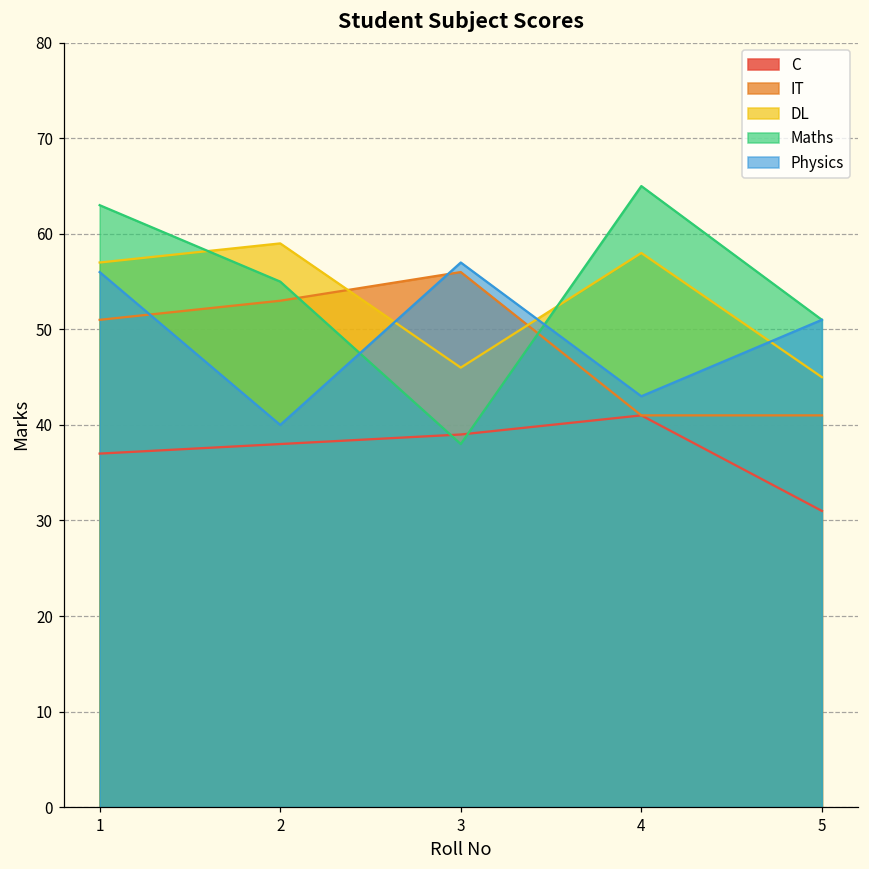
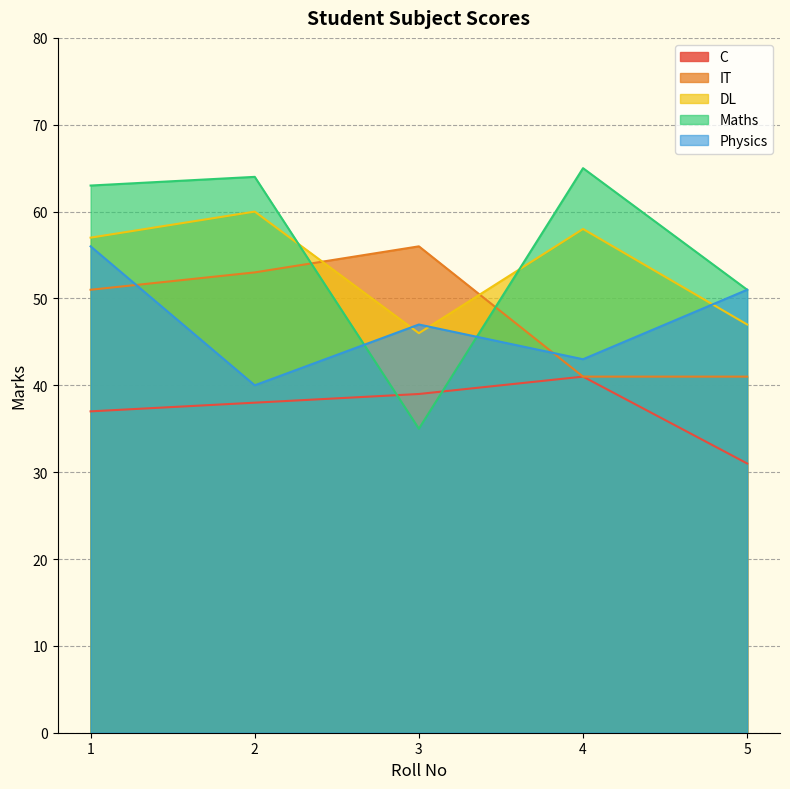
  {
    "DL": {
      "1": 57,
-     "2": 59,
+     "2": 60,
      "3": 46,
      "4": 58,
-     "5": 45
+     "5": 47
    },
    "Maths": {
      "1": 63,
-     "2": 55,
-     "3": 38,
+     "2": 64,
+     "3": 35,
      "4": 65
    },
    "Physics": {
      "1": 56,
      "2": 40,
-     "3": 57,
+     "3": 47,
      "4": 43
    }
  }
